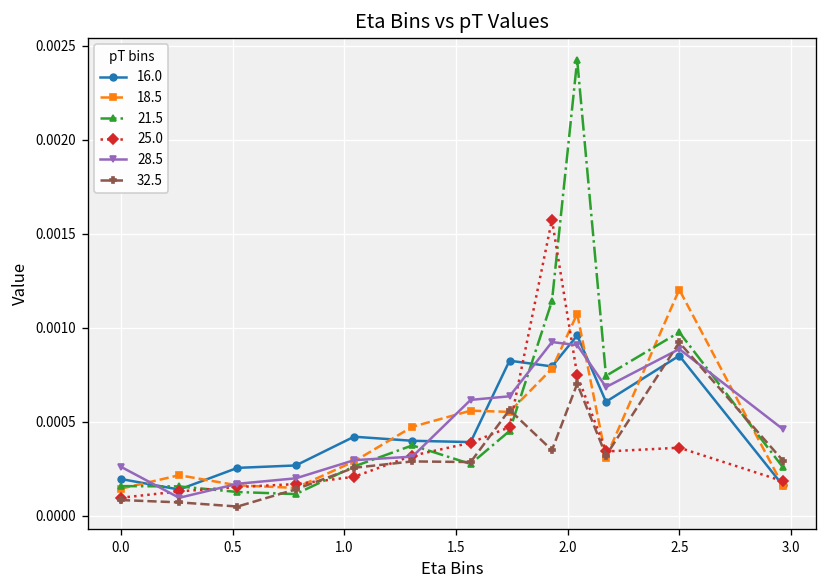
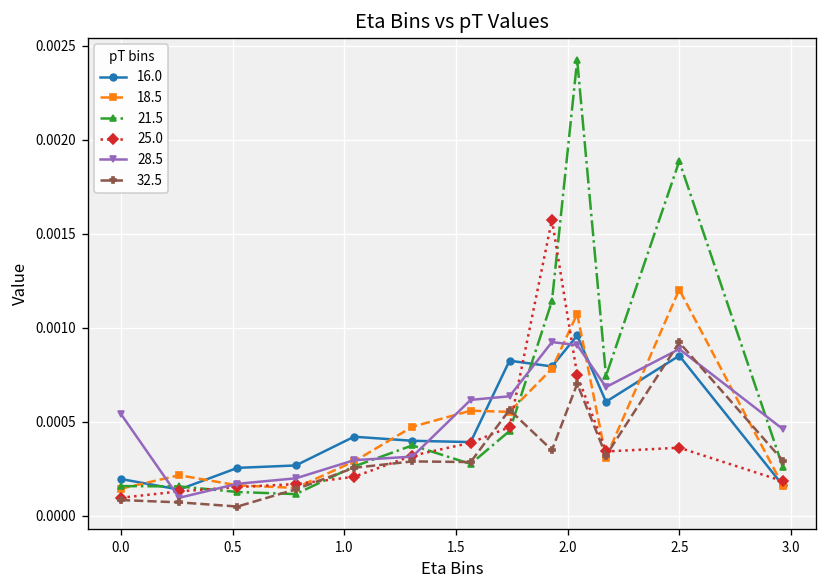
  {
    "16.0": {
      "0.0": 0.00020,
      "2.5": 0.00085
    },
    "18.5": {
      "2.5": 0.00120
    },
    "21.5": {
-     "2.5": 0.00098
+     "2.5": 0.00189
    },
    "25.0": {
      "2.5": 0.00036
    },
    "28.5": {
-     "0.0": 0.00026,
+     "0.0": 0.00054,
      "2.5": 0.00089
    },
    "32.5": {
      "2.5": 0.00092
    }
  }
